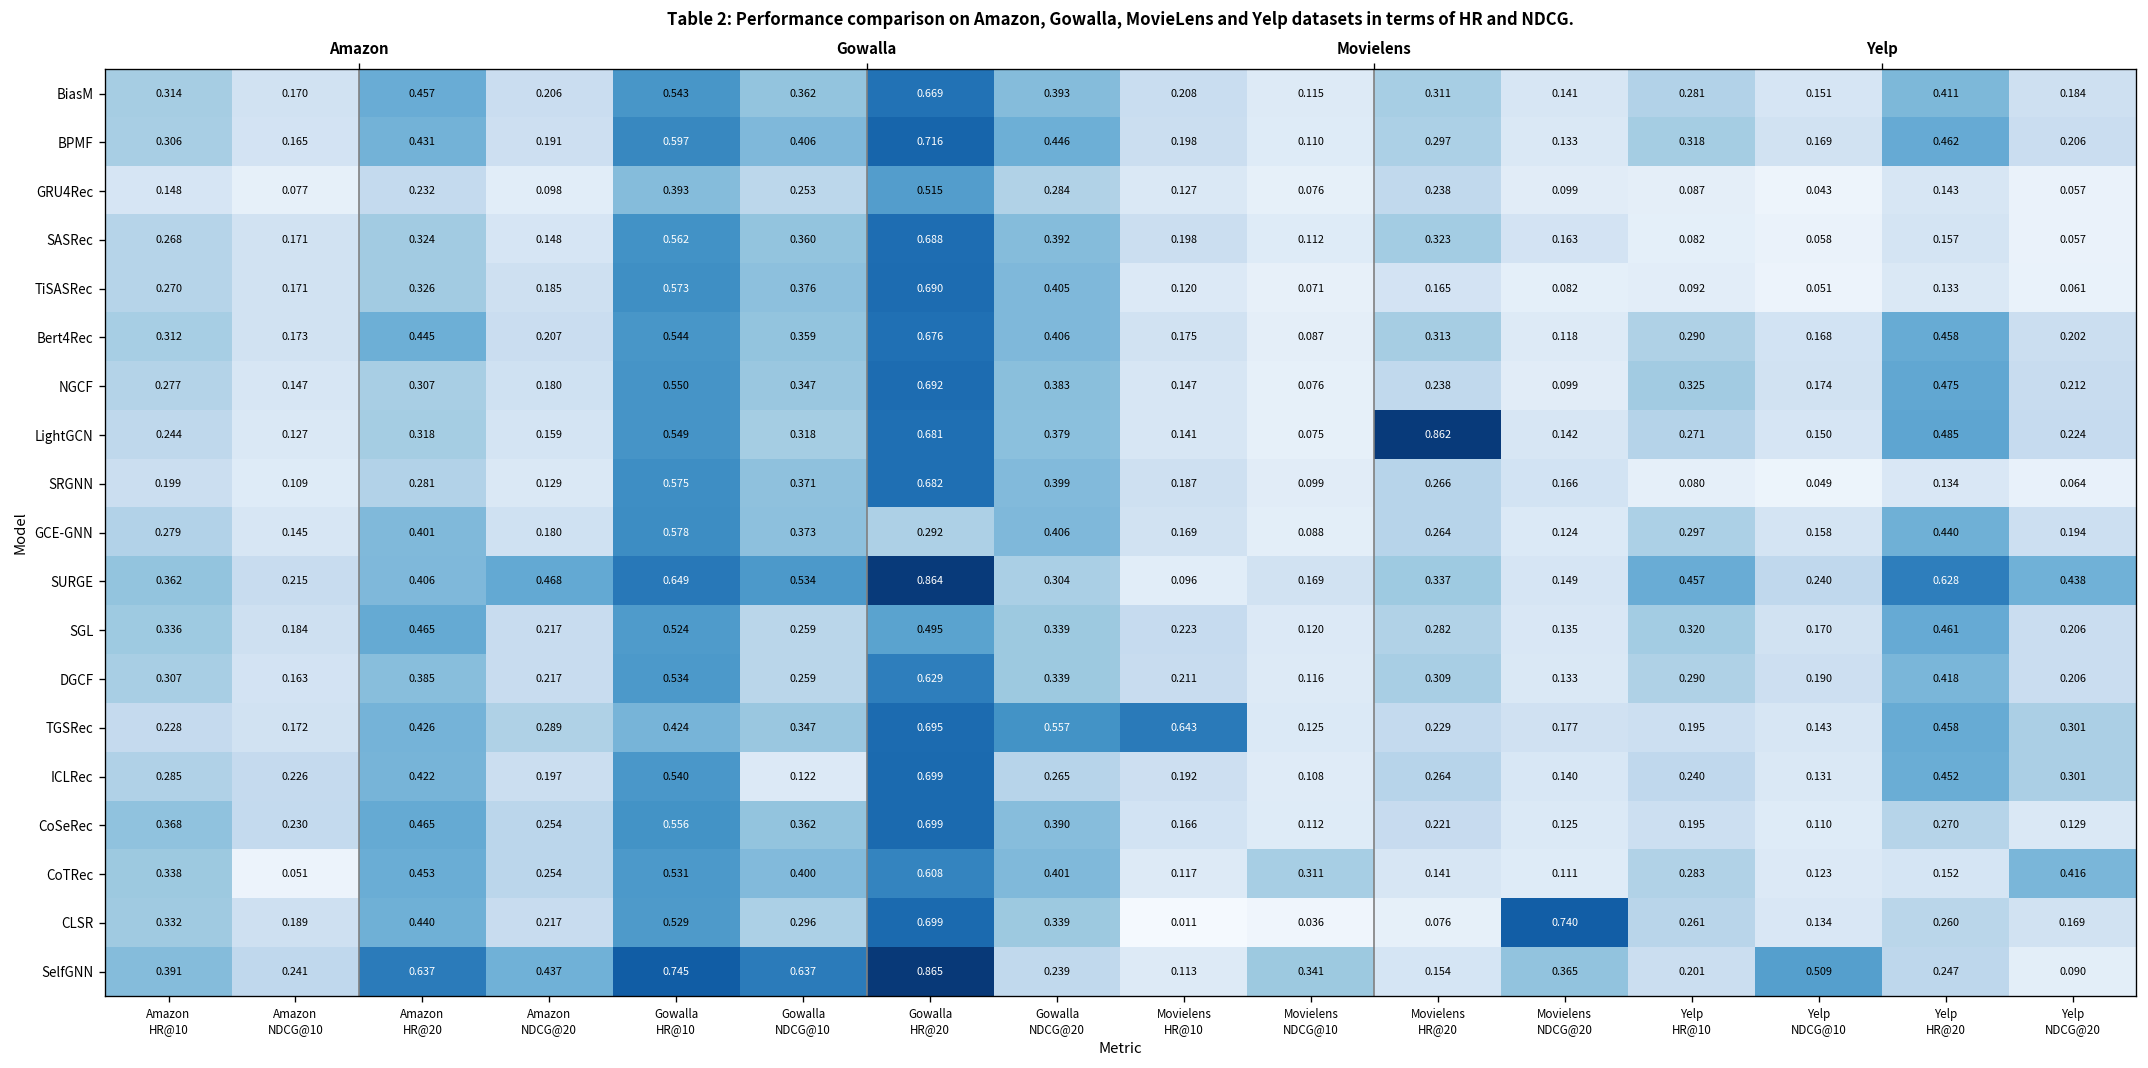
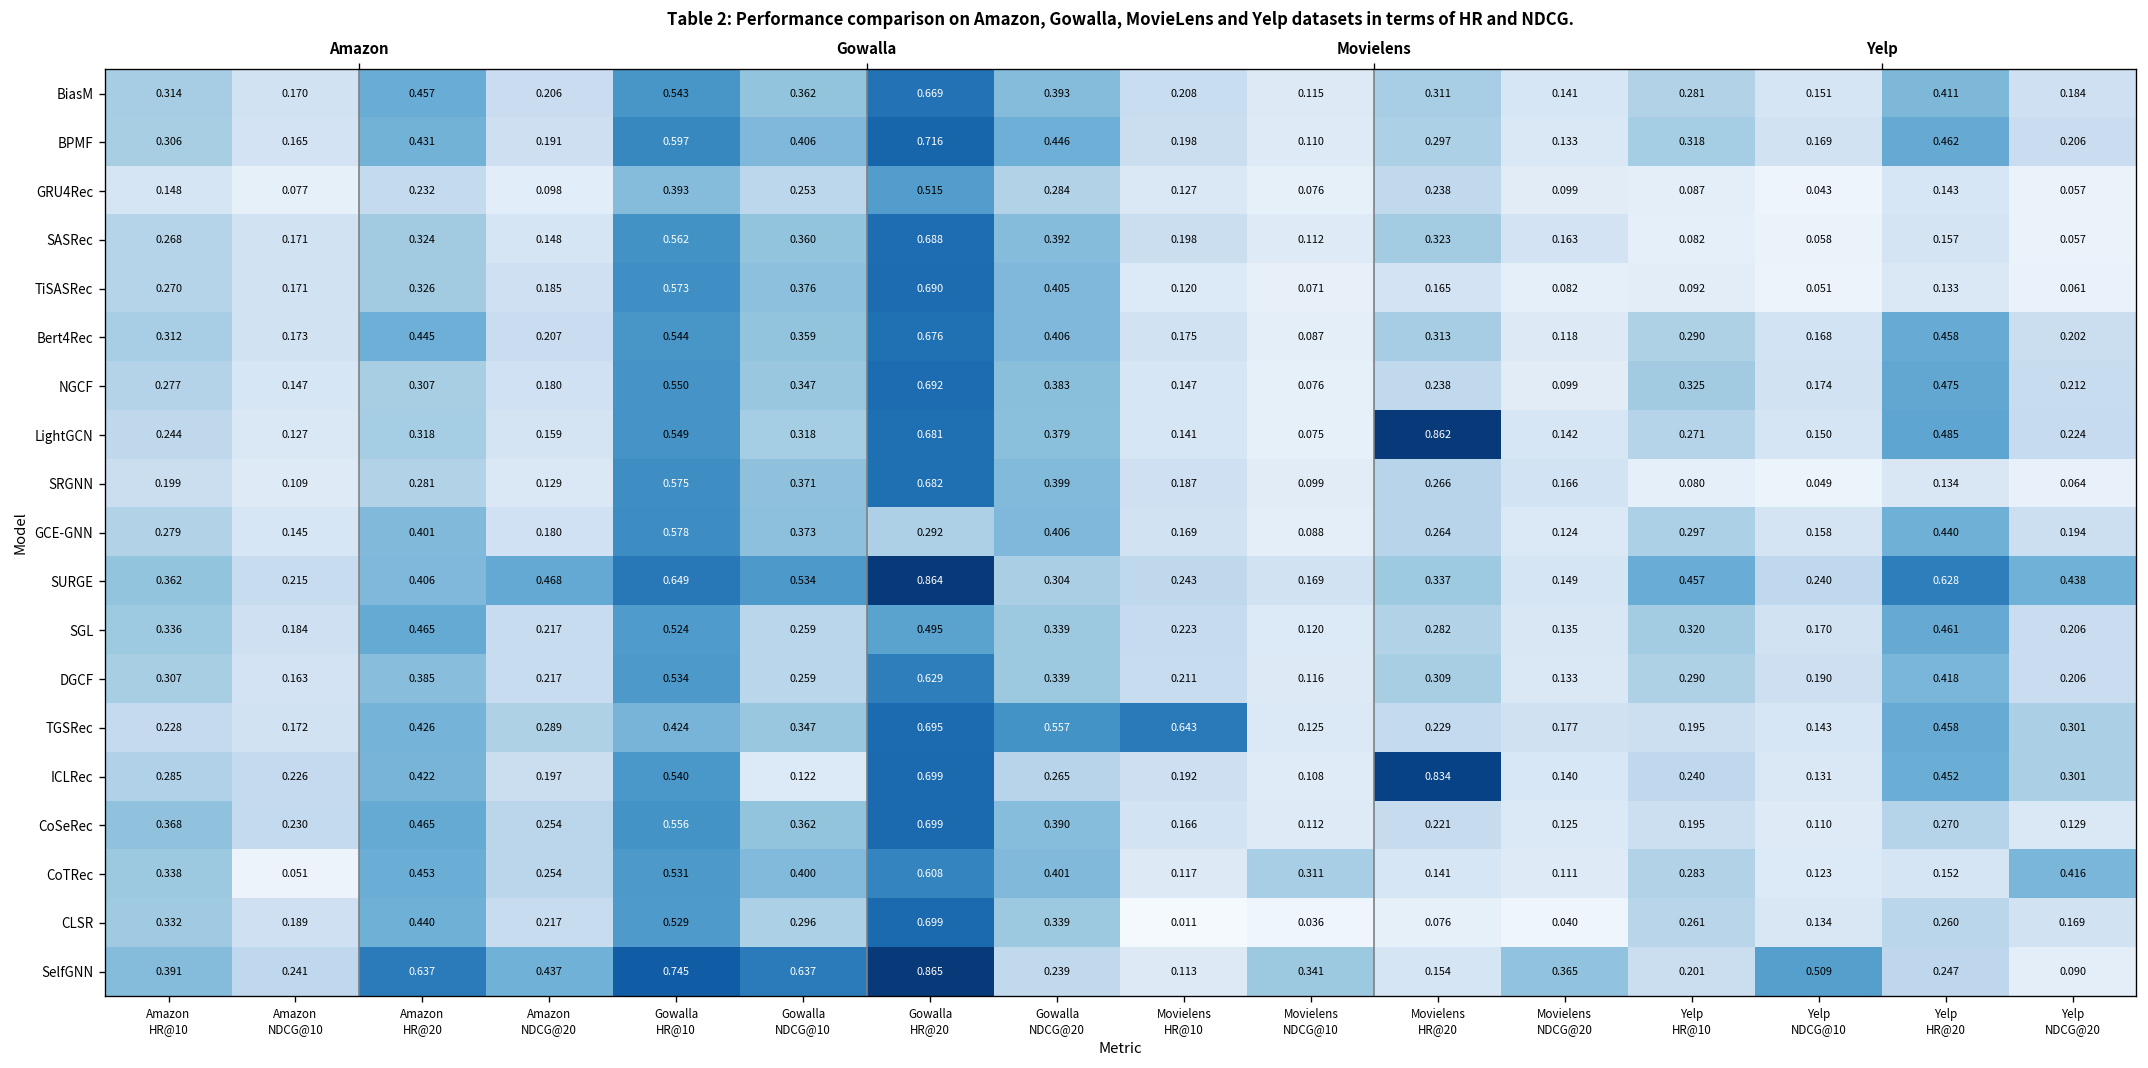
  {
    "SURGE": {
      "Amazon HR@10": 0.362,
      "Amazon NDCG@10": 0.215,
      "Amazon HR@20": 0.406,
      "Amazon NDCG@20": 0.468,
      "Gowalla HR@10": 0.649,
      "Gowalla NDCG@10": 0.534,
      "Gowalla HR@20": 0.864,
      "Gowalla NDCG@20": 0.304,
-     "Movielens HR@10": 0.096,
+     "Movielens HR@10": 0.243,
      "Movielens NDCG@10": 0.169,
      "Movielens HR@20": 0.337,
      "Movielens NDCG@20": 0.149,
      "Yelp HR@10": 0.457,
      "Yelp NDCG@10": 0.240,
      "Yelp HR@20": 0.628,
      "Yelp NDCG@20": 0.438
    },
    "ICLRec": {
      "Amazon HR@10": 0.285,
      "Amazon NDCG@10": 0.226,
      "Amazon HR@20": 0.422,
      "Amazon NDCG@20": 0.197,
      "Gowalla HR@10": 0.540,
      "Gowalla NDCG@10": 0.122,
      "Gowalla HR@20": 0.699,
      "Gowalla NDCG@20": 0.265,
      "Movielens HR@10": 0.192,
      "Movielens NDCG@10": 0.108,
-     "Movielens HR@20": 0.264,
+     "Movielens HR@20": 0.834,
      "Movielens NDCG@20": 0.140,
      "Yelp HR@10": 0.240,
      "Yelp NDCG@10": 0.131,
      "Yelp HR@20": 0.452,
      "Yelp NDCG@20": 0.301
    },
    "CLSR": {
      "Amazon HR@10": 0.332,
      "Amazon NDCG@10": 0.189,
      "Amazon HR@20": 0.440,
      "Amazon NDCG@20": 0.217,
      "Gowalla HR@10": 0.529,
      "Gowalla NDCG@10": 0.296,
      "Gowalla HR@20": 0.699,
      "Gowalla NDCG@20": 0.339,
      "Movielens HR@10": 0.011,
      "Movielens NDCG@10": 0.036,
      "Movielens HR@20": 0.076,
-     "Movielens NDCG@20": 0.740,
+     "Movielens NDCG@20": 0.040,
      "Yelp HR@10": 0.261,
      "Yelp NDCG@10": 0.134,
      "Yelp HR@20": 0.260,
      "Yelp NDCG@20": 0.169
    }
  }
